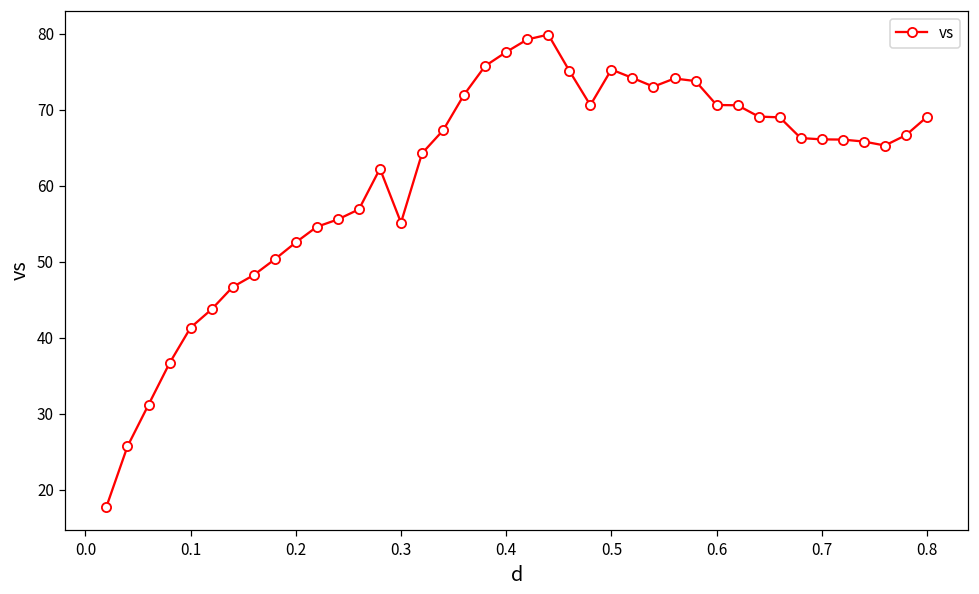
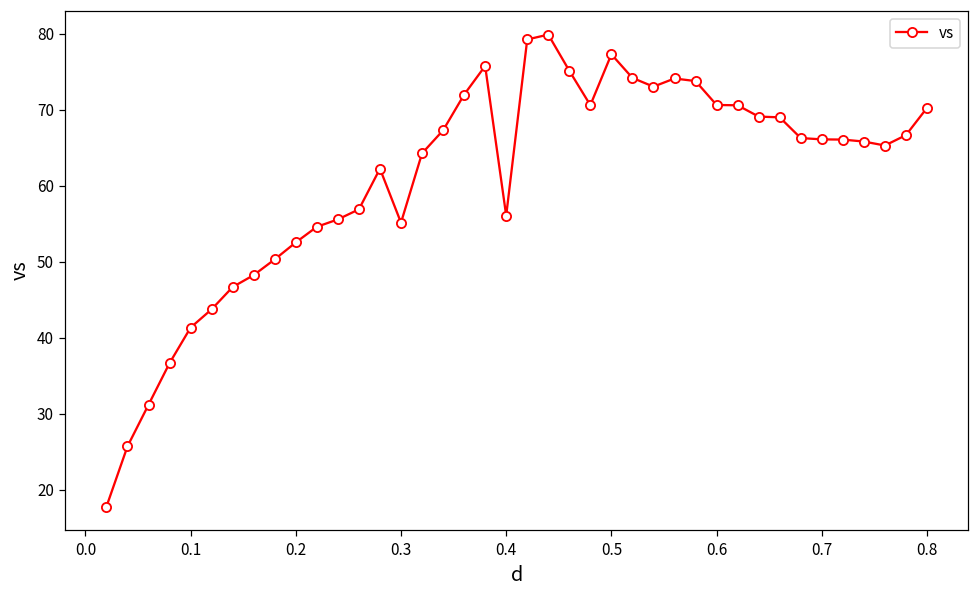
  {
    "0.1": 41,
    "0.2": 53,
    "0.3": 55,
-   "0.4": 78,
-   "0.5": 75,
+   "0.4": 56,
+   "0.5": 77,
    "0.6": 71,
    "0.7": 66,
-   "0.8": 69
+   "0.8": 70
  }
